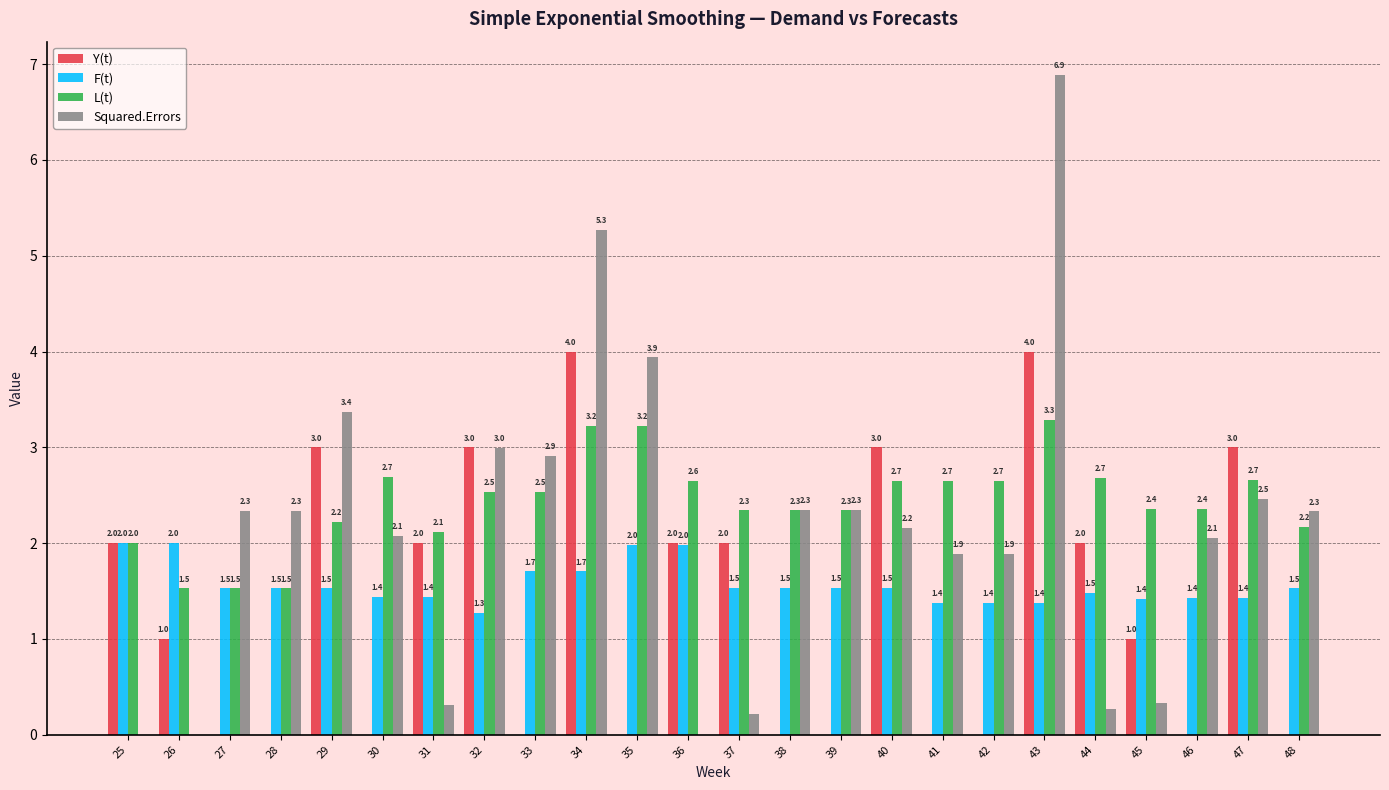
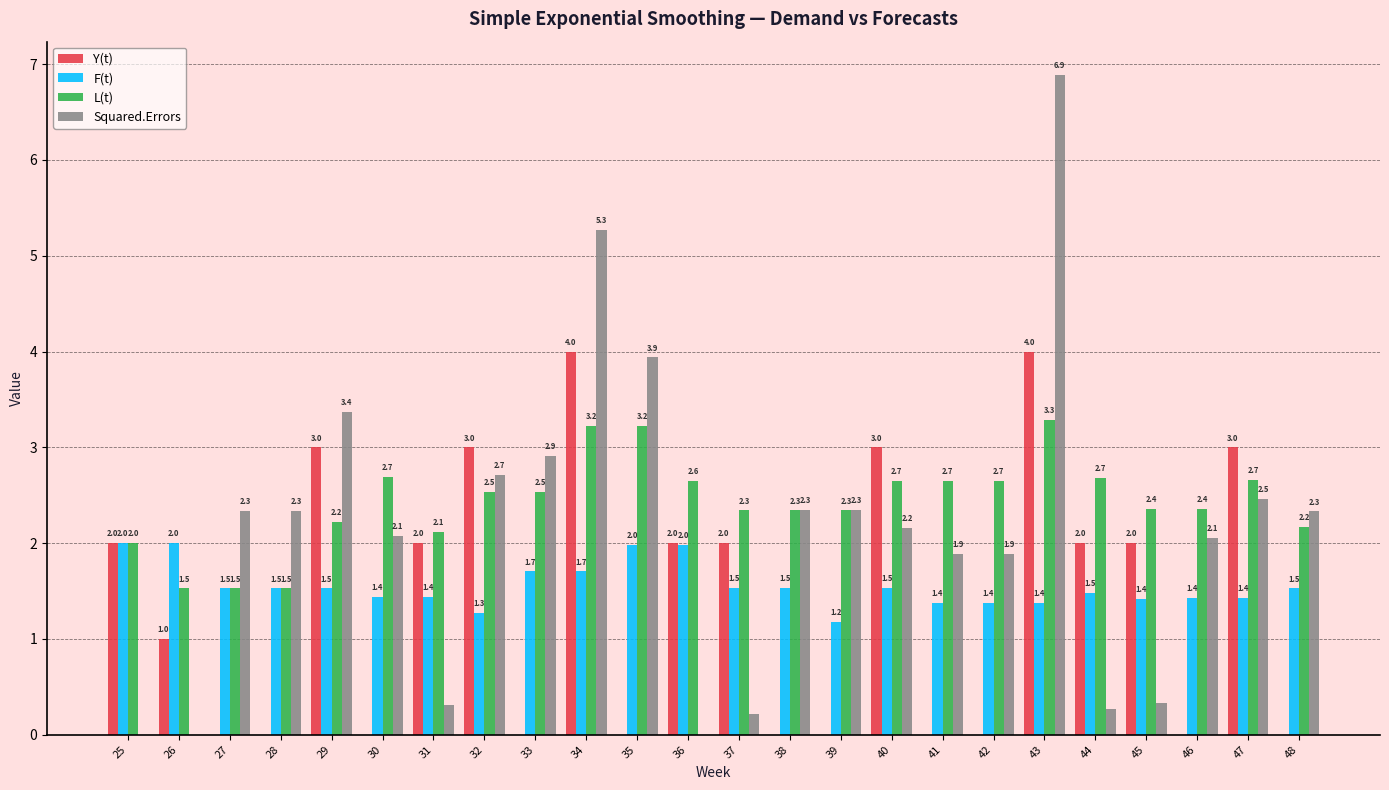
  {
    "Y(t)": {
      "25": 2.0,
      "26": 1.0,
      "29": 3.0,
      "31": 2.0,
      "32": 3.0,
      "34": 4.0,
      "36": 2.0,
      "37": 2.0,
      "40": 3.0,
      "43": 4.0,
      "44": 2.0,
-     "45": 1.0,
+     "45": 2.0,
      "47": 3.0
    },
    "F(t)": {
      "25": 2.0,
      "26": 2.0,
      "27": 1.5,
      "28": 1.5,
      "29": 1.5,
      "30": 1.4,
      "31": 1.4,
      "32": 1.3,
      "33": 1.7,
      "34": 1.7,
      "35": 2.0,
      "36": 2.0,
      "37": 1.5,
      "38": 1.5,
-     "39": 1.5,
+     "39": 1.2,
      "40": 1.5,
      "41": 1.4,
      "42": 1.4,
      "43": 1.4,
      "44": 1.5,
      "45": 1.4,
      "46": 1.4,
      "47": 1.4,
      "48": 1.5
    },
    "L(t)": {
      "25": 2.0,
      "26": 1.5,
      "27": 1.5,
      "28": 1.5,
      "29": 2.2,
      "30": 2.7,
      "31": 2.1,
      "32": 2.5,
      "33": 2.5,
      "34": 3.2,
      "35": 3.2,
      "36": 2.6,
      "37": 2.3,
      "38": 2.3,
      "39": 2.3,
      "40": 2.7,
      "41": 2.7,
      "42": 2.7,
      "43": 3.3,
      "44": 2.7,
      "45": 2.4,
      "46": 2.4,
      "47": 2.7,
      "48": 2.2
    },
    "Squared.Errors": {
      "27": 2.3,
      "28": 2.3,
      "29": 3.4,
      "30": 2.1,
-     "32": 3.0,
+     "32": 2.7,
      "33": 2.9,
      "34": 5.3,
      "35": 3.9,
      "38": 2.3,
      "39": 2.3,
      "40": 2.2,
      "41": 1.9,
      "42": 1.9,
      "43": 6.9,
      "46": 2.1,
      "47": 2.5,
      "48": 2.3
    }
  }
